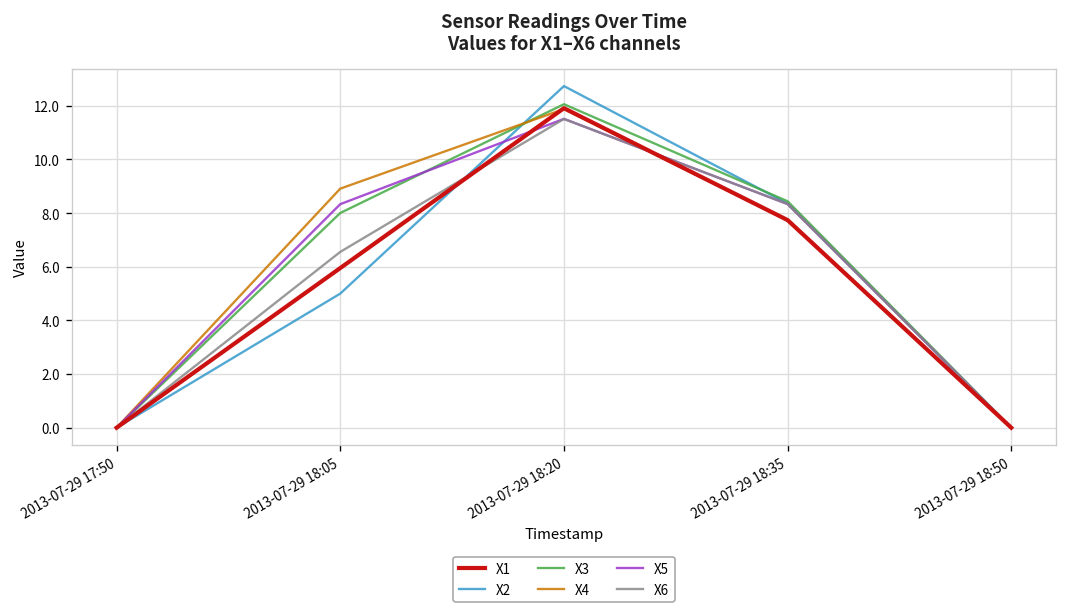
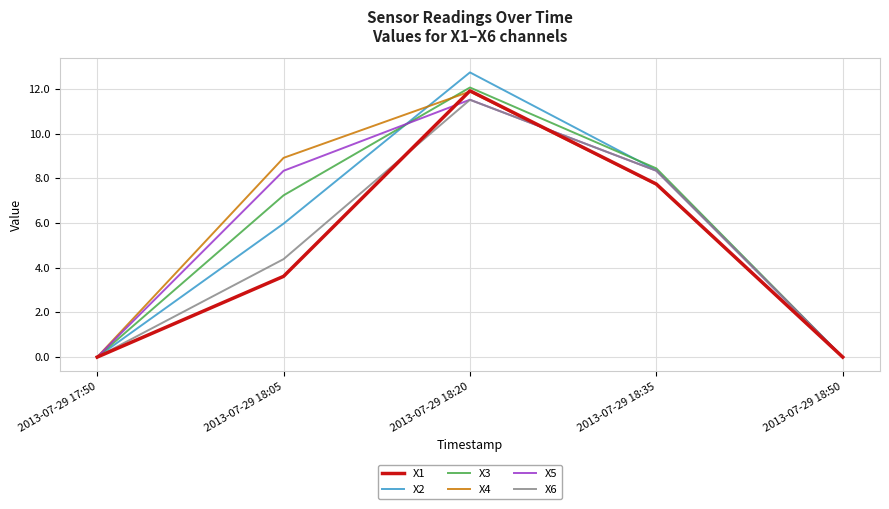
  {
    "X1": {
-     "2013-07-29 18:05": 6.0
+     "2013-07-29 18:05": 3.6
    },
    "X2": {
-     "2013-07-29 18:05": 5.0,
+     "2013-07-29 18:05": 6.0,
      "2013-07-29 18:20": 12.7
    },
    "X3": {
-     "2013-07-29 18:05": 8.0,
+     "2013-07-29 18:05": 7.2,
      "2013-07-29 18:20": 12.1
    },
    "X4": {
      "2013-07-29 18:05": 8.9
    },
    "X5": {
      "2013-07-29 18:05": 8.3
    },
    "X6": {
-     "2013-07-29 18:05": 6.6
+     "2013-07-29 18:05": 4.4
    }
  }
